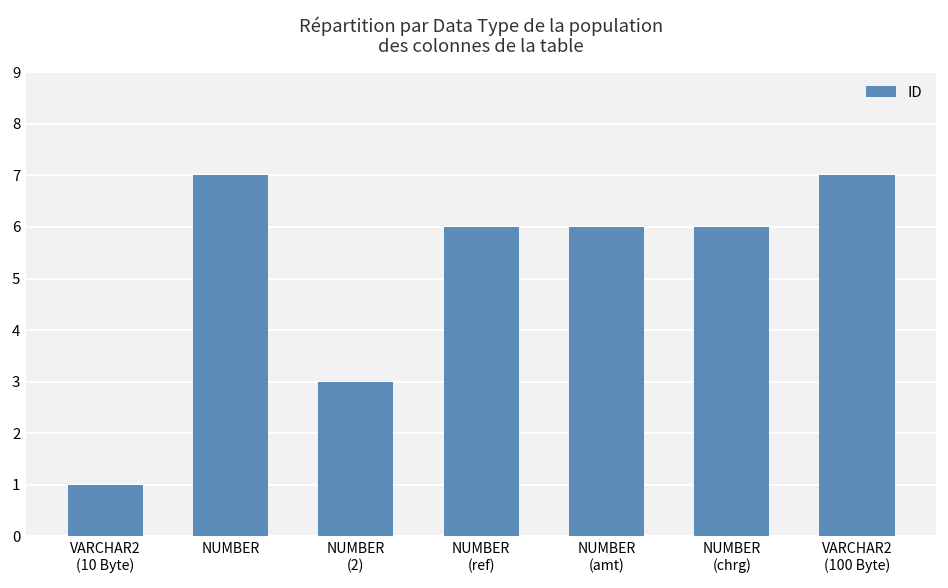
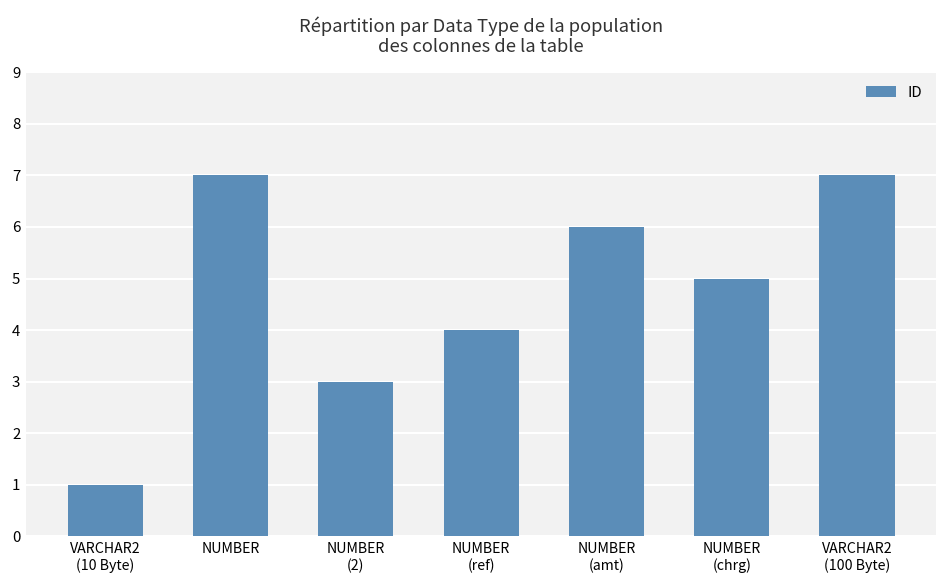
  {
    "VARCHAR2 (10 Byte)": 1,
    "NUMBER": 7,
    "NUMBER (2)": 3,
-   "NUMBER (ref)": 6,
+   "NUMBER (ref)": 4,
    "NUMBER (amt)": 6,
-   "NUMBER (chrg)": 6,
+   "NUMBER (chrg)": 5,
    "VARCHAR2 (100 Byte)": 7
  }
